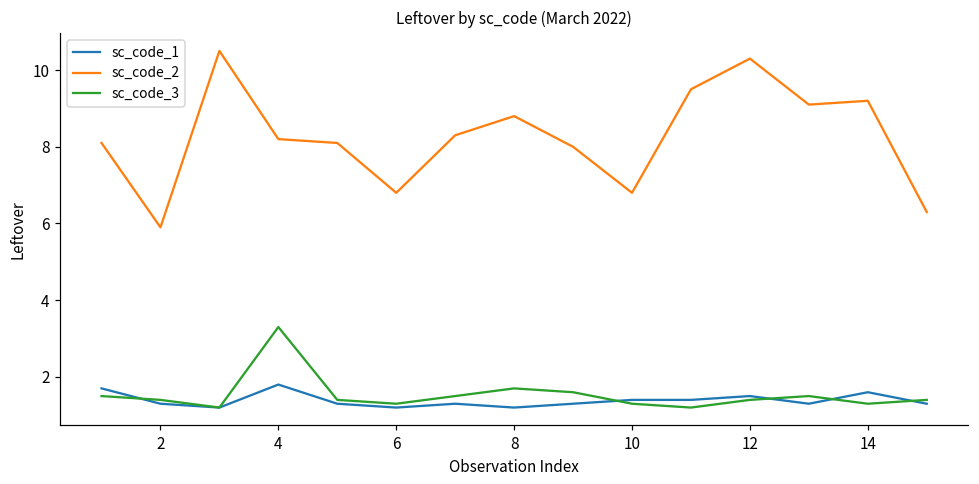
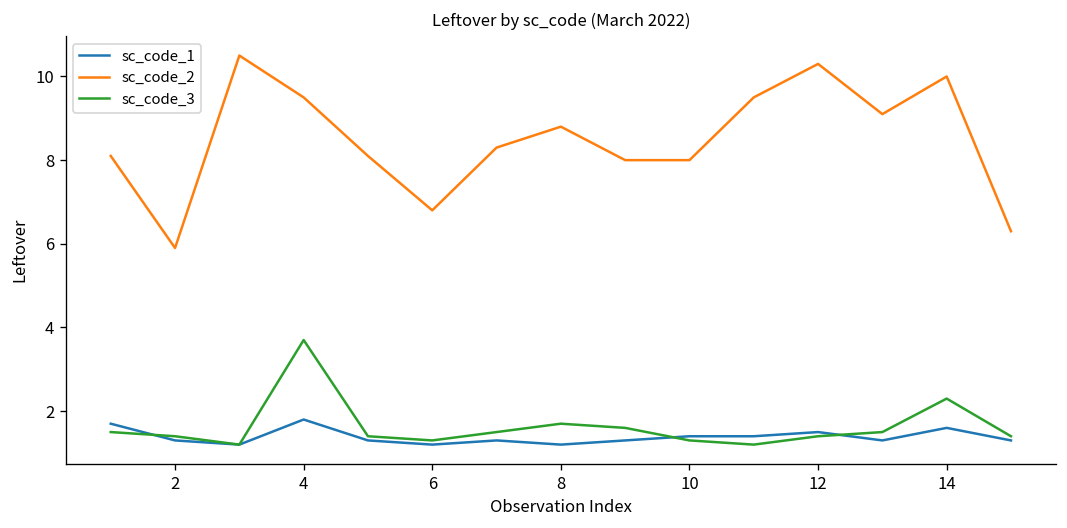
  {
    "sc_code_1": {
      "2": 1.3,
      "4": 1.8,
      "6": 1.2,
      "8": 1.2,
      "10": 1.4,
      "12": 1.5,
      "14": 1.6
    },
    "sc_code_2": {
      "2": 5.9,
-     "4": 8.2,
+     "4": 9.5,
      "6": 6.8,
      "8": 8.8,
-     "10": 6.8,
+     "10": 8.0,
      "12": 10.3,
-     "14": 9.2
+     "14": 10.0
    },
    "sc_code_3": {
      "2": 1.4,
-     "4": 3.3,
+     "4": 3.7,
      "6": 1.3,
      "8": 1.7,
      "10": 1.3,
      "12": 1.4,
-     "14": 1.3
+     "14": 2.3
    }
  }
